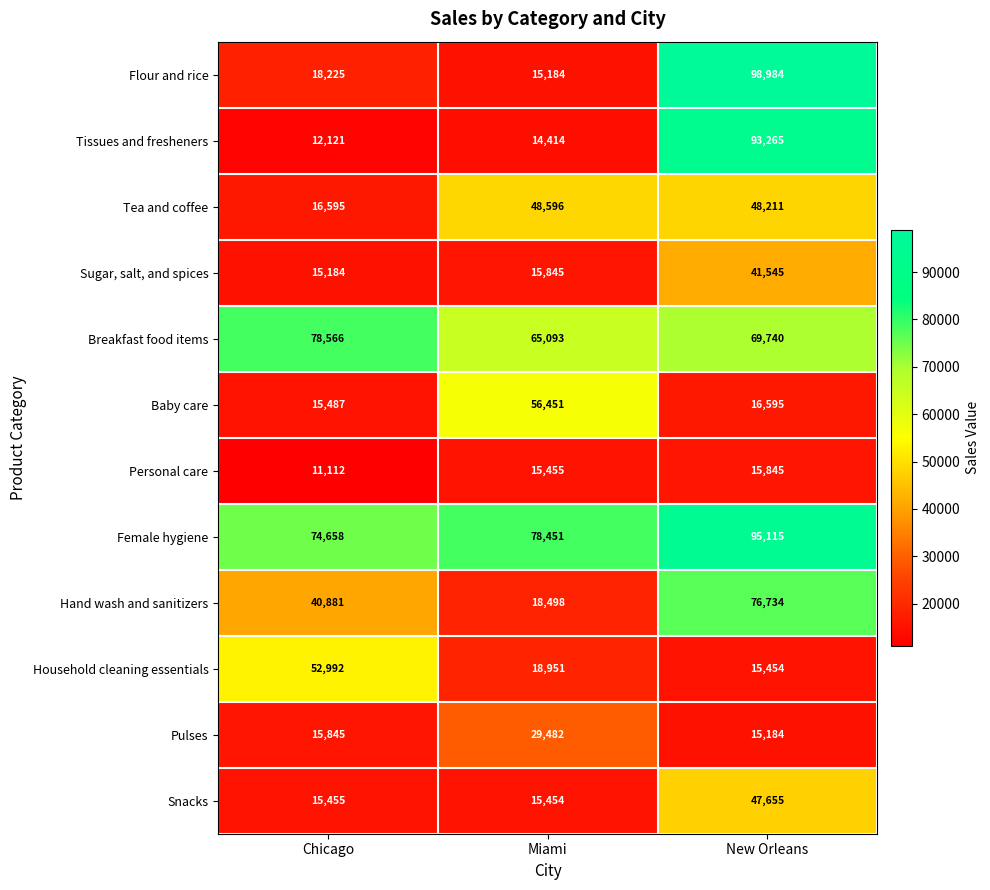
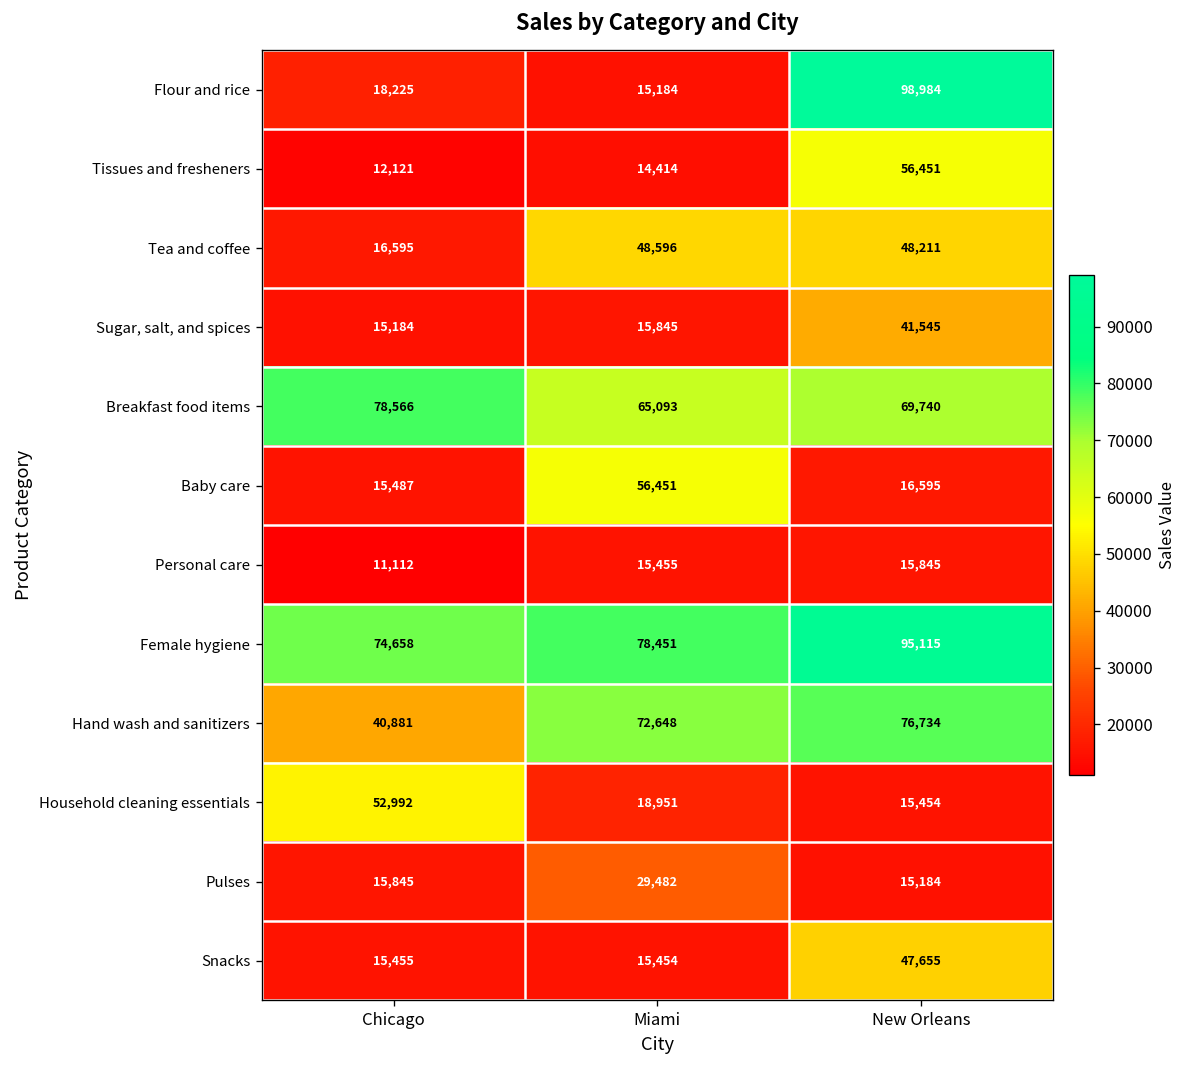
  {
    "Flour and rice": {
      "Chicago": "18,225",
      "Miami": "15,184",
      "New Orleans": "98,984"
    },
    "Tissues and fresheners": {
      "Chicago": "12,121",
      "Miami": "14,414",
-     "New Orleans": "93,265"
+     "New Orleans": "56,451"
    },
    "Tea and coffee": {
      "Chicago": "16,595",
      "Miami": "48,596",
      "New Orleans": "48,211"
    },
    "Sugar, salt, and spices": {
      "Chicago": "15,184",
      "Miami": "15,845",
      "New Orleans": "41,545"
    },
    "Breakfast food items": {
      "Chicago": "78,566",
      "Miami": "65,093",
      "New Orleans": "69,740"
    },
    "Baby care": {
      "Chicago": "15,487",
      "Miami": "56,451",
      "New Orleans": "16,595"
    },
    "Personal care": {
      "Chicago": "11,112",
      "Miami": "15,455",
      "New Orleans": "15,845"
    },
    "Female hygiene": {
      "Chicago": "74,658",
      "Miami": "78,451",
      "New Orleans": "95,115"
    },
    "Hand wash and sanitizers": {
      "Chicago": "40,881",
-     "Miami": "18,498",
+     "Miami": "72,648",
      "New Orleans": "76,734"
    },
    "Household cleaning essentials": {
      "Chicago": "52,992",
      "Miami": "18,951",
      "New Orleans": "15,454"
    },
    "Pulses": {
      "Chicago": "15,845",
      "Miami": "29,482",
      "New Orleans": "15,184"
    },
    "Snacks": {
      "Chicago": "15,455",
      "Miami": "15,454",
      "New Orleans": "47,655"
    }
  }
